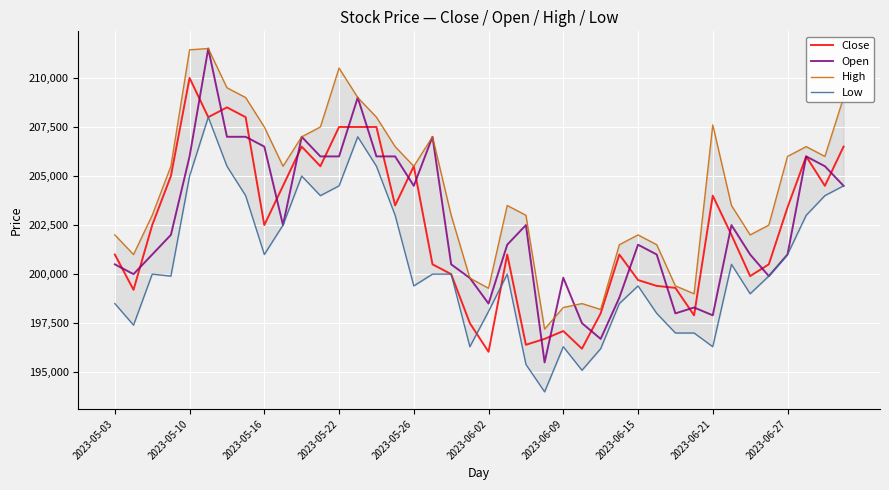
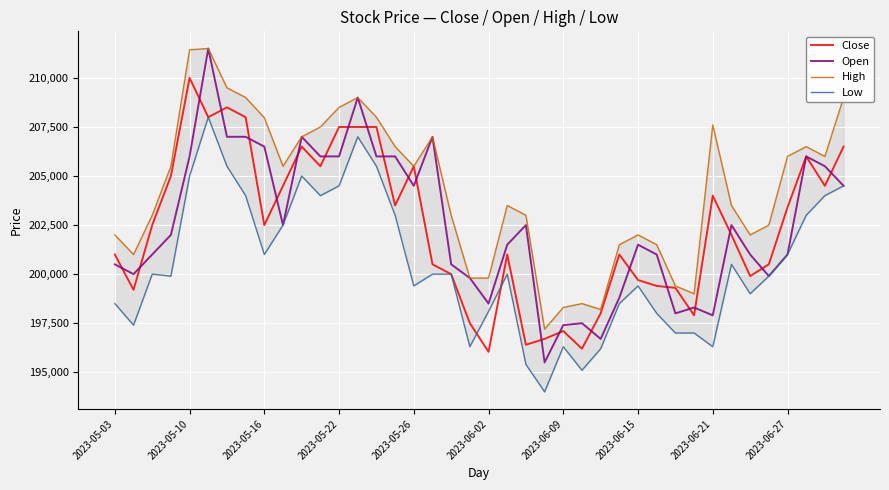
  {
    "Close": {
      "2023-05-03": "201,000",
      "2023-05-10": "210,000",
      "2023-05-16": "202,500",
      "2023-05-22": "207,500",
      "2023-06-02": "196,000",
      "2023-06-09": "197,100",
      "2023-06-15": "199,700",
      "2023-06-21": "204,000",
      "2023-06-27": "203,400"
    },
    "Open": {
      "2023-05-03": "200,500",
      "2023-05-10": "206,000",
      "2023-05-16": "206,500",
      "2023-05-22": "206,000",
      "2023-05-26": "204,500",
      "2023-06-02": "198,500",
-     "2023-06-09": "199,800",
+     "2023-06-09": "197,400",
      "2023-06-15": "201,500",
      "2023-06-21": "197,900"
    },
    "High": {
      "2023-05-03": "202,000",
      "2023-05-10": "211,400",
-     "2023-05-16": "207,500",
-     "2023-05-22": "210,500",
-     "2023-06-02": "199,300",
+     "2023-05-16": "208,000",
+     "2023-05-22": "208,500",
+     "2023-06-02": "199,800",
      "2023-06-09": "198,300",
      "2023-06-15": "202,000",
      "2023-06-21": "207,600",
      "2023-06-27": "206,000"
    },
    "Low": {
      "2023-05-03": "198,500",
      "2023-05-10": "205,000",
      "2023-05-16": "201,000",
      "2023-05-22": "204,500",
      "2023-05-26": "199,400",
      "2023-06-02": "198,100",
      "2023-06-09": "196,300",
      "2023-06-15": "199,400",
      "2023-06-21": "196,300"
    }
  }
